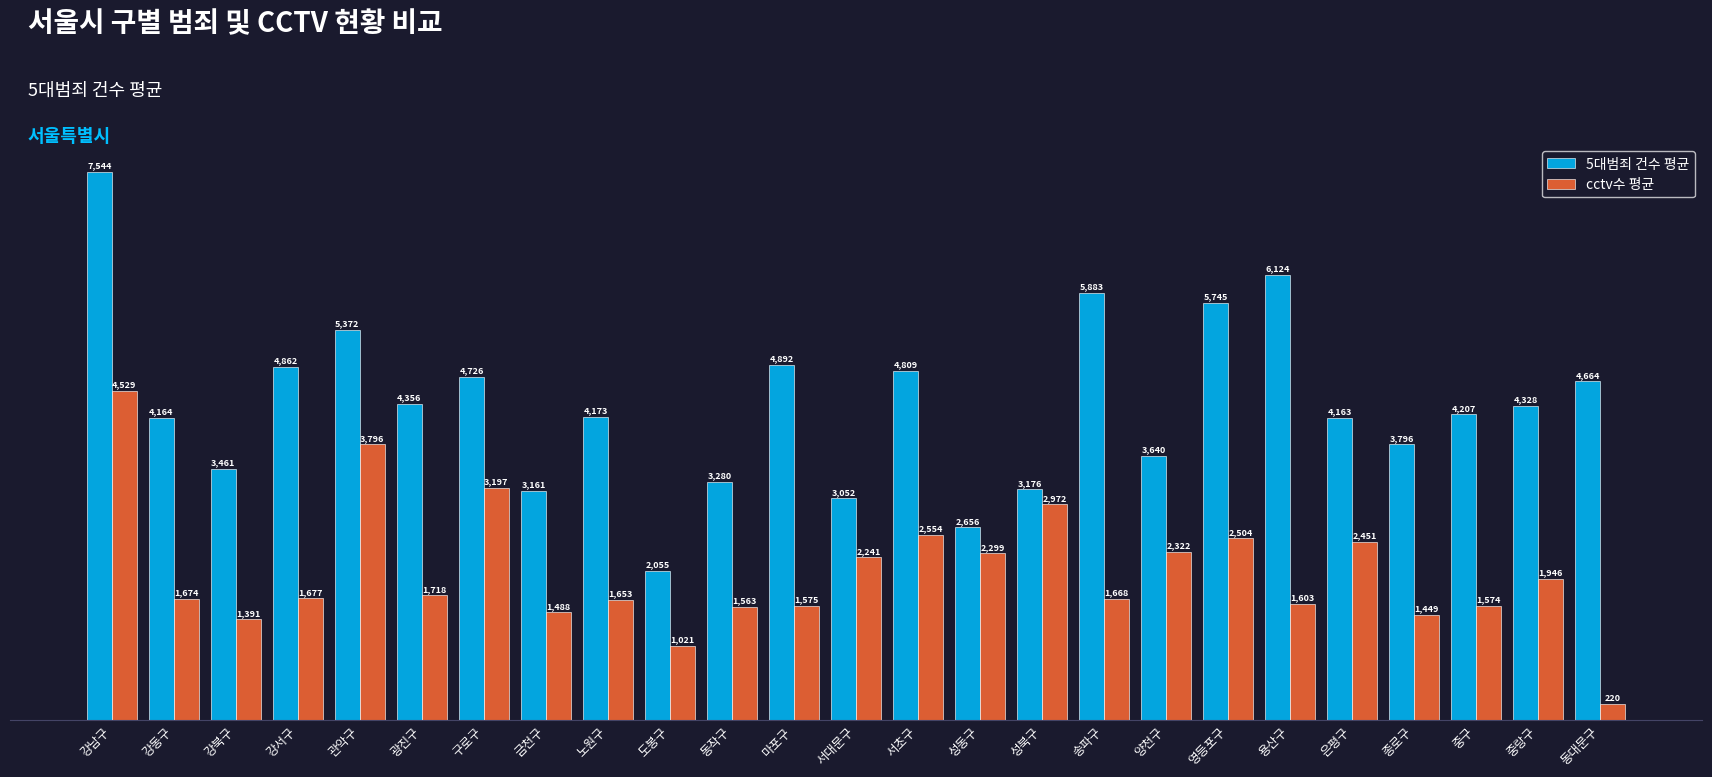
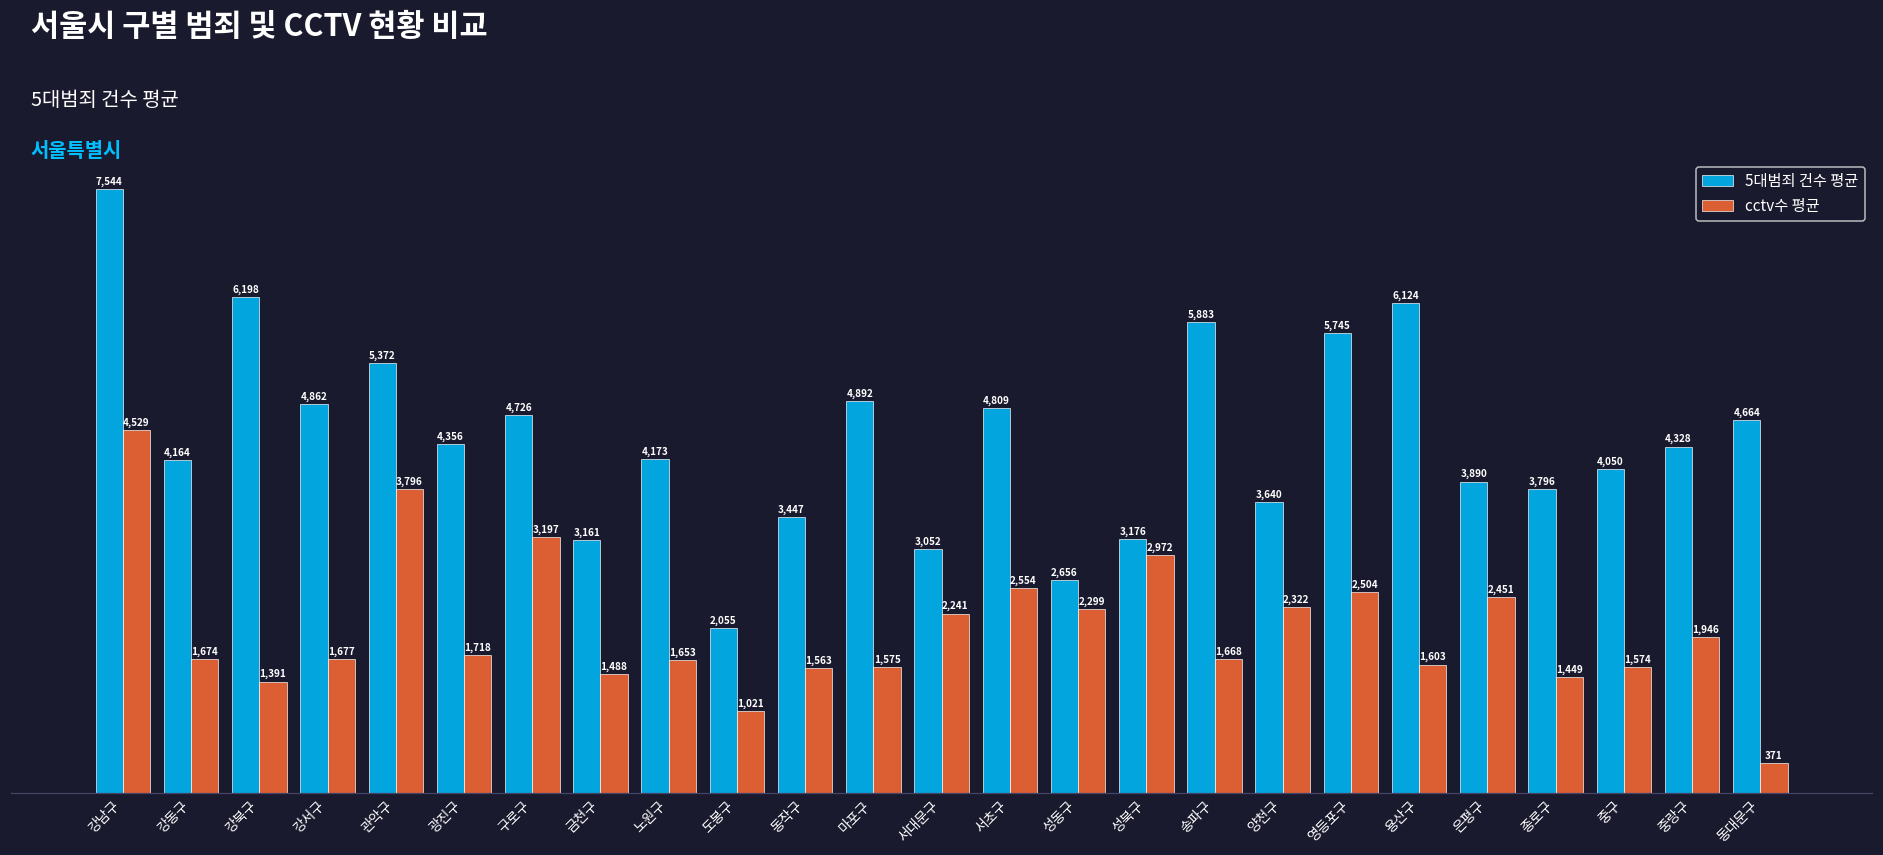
  {
    "5대범죄 건수 평균": {
      "강남구": "7,544",
      "강동구": "4,164",
-     "강북구": "3,461",
+     "강북구": "6,198",
      "강서구": "4,862",
      "관악구": "5,372",
      "광진구": "4,356",
      "구로구": "4,726",
      "금천구": "3,161",
      "노원구": "4,173",
      "도봉구": "2,055",
-     "동작구": "3,280",
+     "동작구": "3,447",
      "마포구": "4,892",
      "서대문구": "3,052",
      "서초구": "4,809",
      "성동구": "2,656",
      "성북구": "3,176",
      "송파구": "5,883",
      "양천구": "3,640",
      "영등포구": "5,745",
      "용산구": "6,124",
-     "은평구": "4,163",
+     "은평구": "3,890",
      "종로구": "3,796",
-     "중구": "4,207",
+     "중구": "4,050",
      "중랑구": "4,328",
      "동대문구": "4,664"
    },
    "cctv수 평균": {
      "강남구": "4,529",
      "강동구": "1,674",
      "강북구": "1,391",
      "강서구": "1,677",
      "관악구": "3,796",
      "광진구": "1,718",
      "구로구": "3,197",
      "금천구": "1,488",
      "노원구": "1,653",
      "도봉구": "1,021",
      "동작구": "1,563",
      "마포구": "1,575",
      "서대문구": "2,241",
      "서초구": "2,554",
      "성동구": "2,299",
      "성북구": "2,972",
      "송파구": "1,668",
      "양천구": "2,322",
      "영등포구": "2,504",
      "용산구": "1,603",
      "은평구": "2,451",
      "종로구": "1,449",
      "중구": "1,574",
      "중랑구": "1,946",
-     "동대문구": "220"
+     "동대문구": "371"
    }
  }
